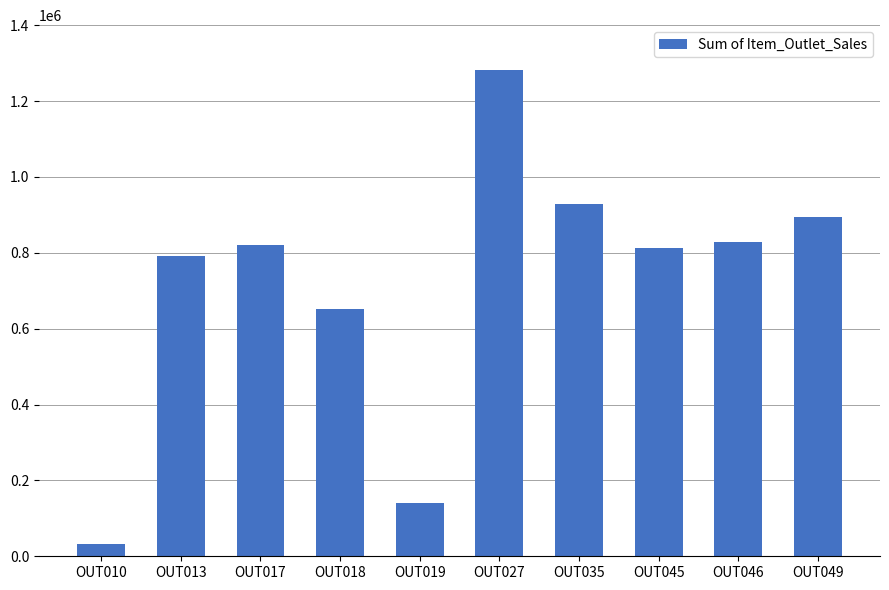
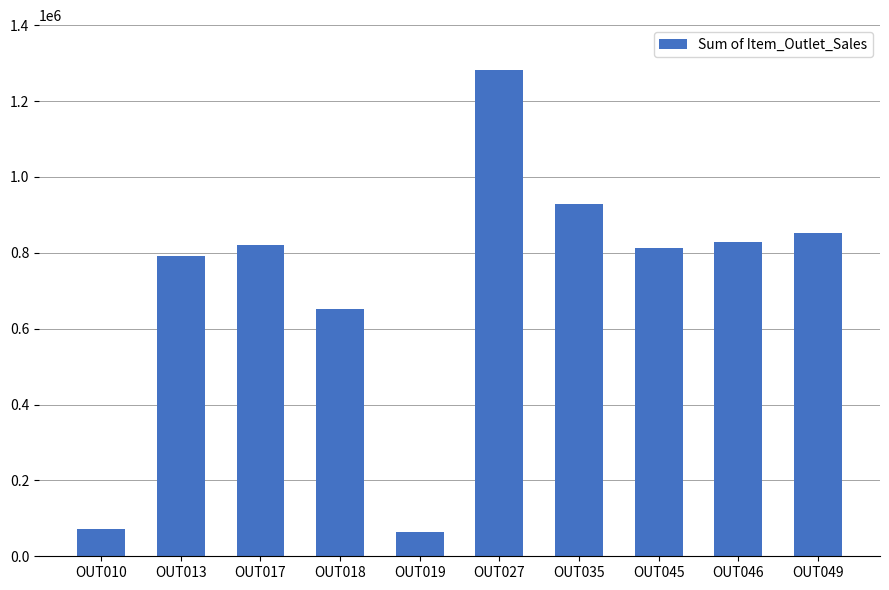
  {
-   "OUT010": 30000,
+   "OUT010": 70000,
    "OUT013": 790000,
    "OUT017": 820000,
    "OUT018": 650000,
-   "OUT019": 140000,
+   "OUT019": 60000,
    "OUT027": 1280000,
    "OUT035": 930000,
    "OUT045": 810000,
    "OUT046": 830000,
-   "OUT049": 890000
+   "OUT049": 850000
  }
